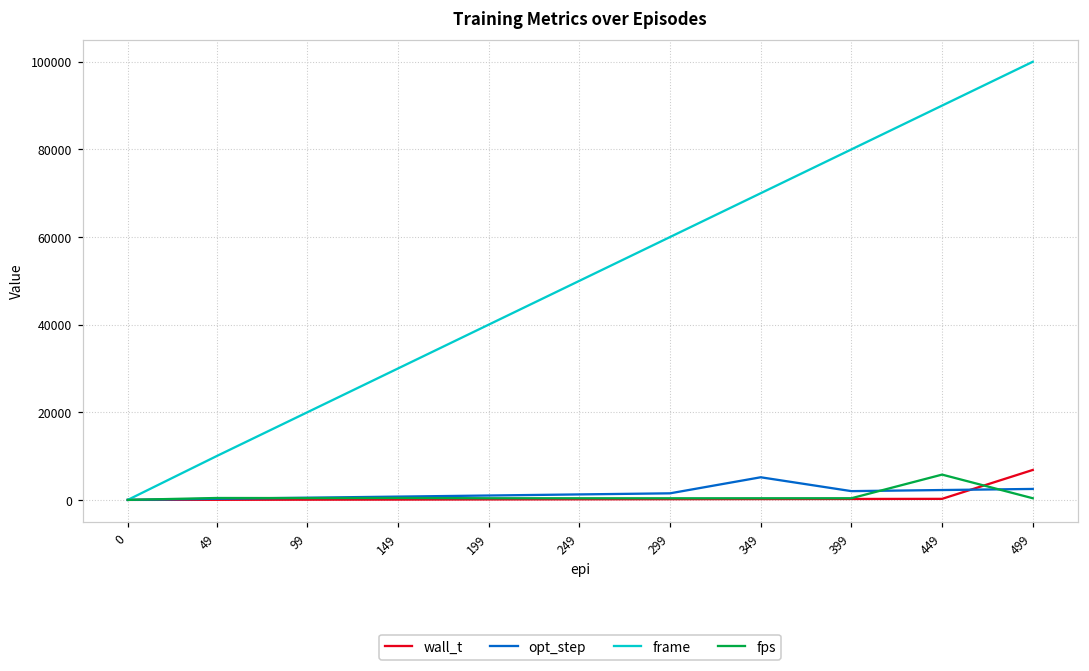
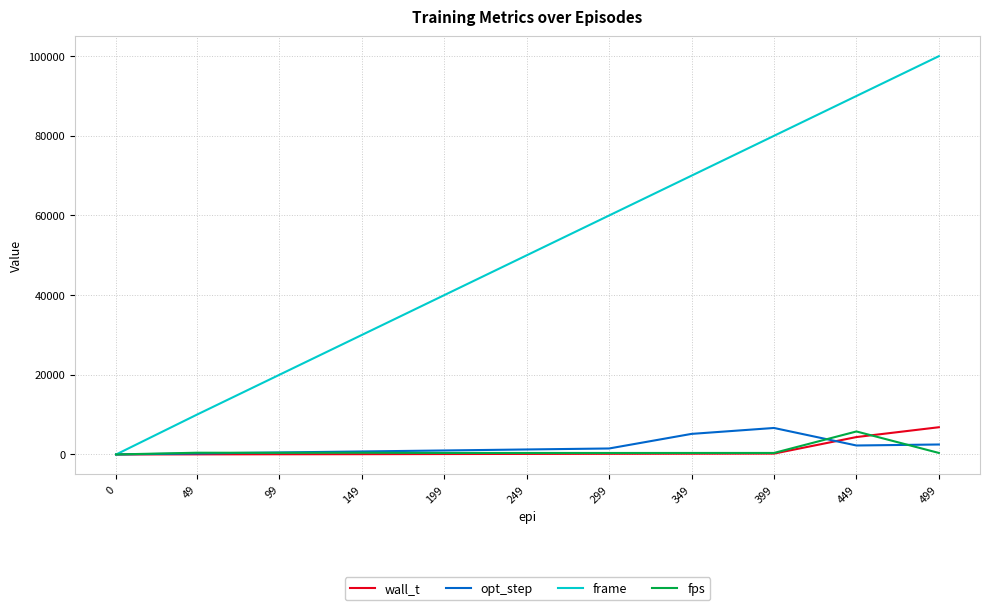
  {
    "wall_t": {
-     "449": 0,
+     "449": 4000,
      "499": 7000
    },
    "opt_step": {
      "249": 1000,
      "299": 2000,
      "349": 5000,
-     "399": 2000,
+     "399": 7000,
      "449": 2000,
      "499": 3000
    },
    "frame": {
      "49": 10000,
      "99": 20000,
      "149": 30000,
      "199": 40000,
      "249": 50000,
      "299": 60000,
      "349": 70000,
      "399": 80000,
      "449": 90000,
      "499": 100000
    },
    "fps": {
      "449": 6000,
      "499": 0
    }
  }
